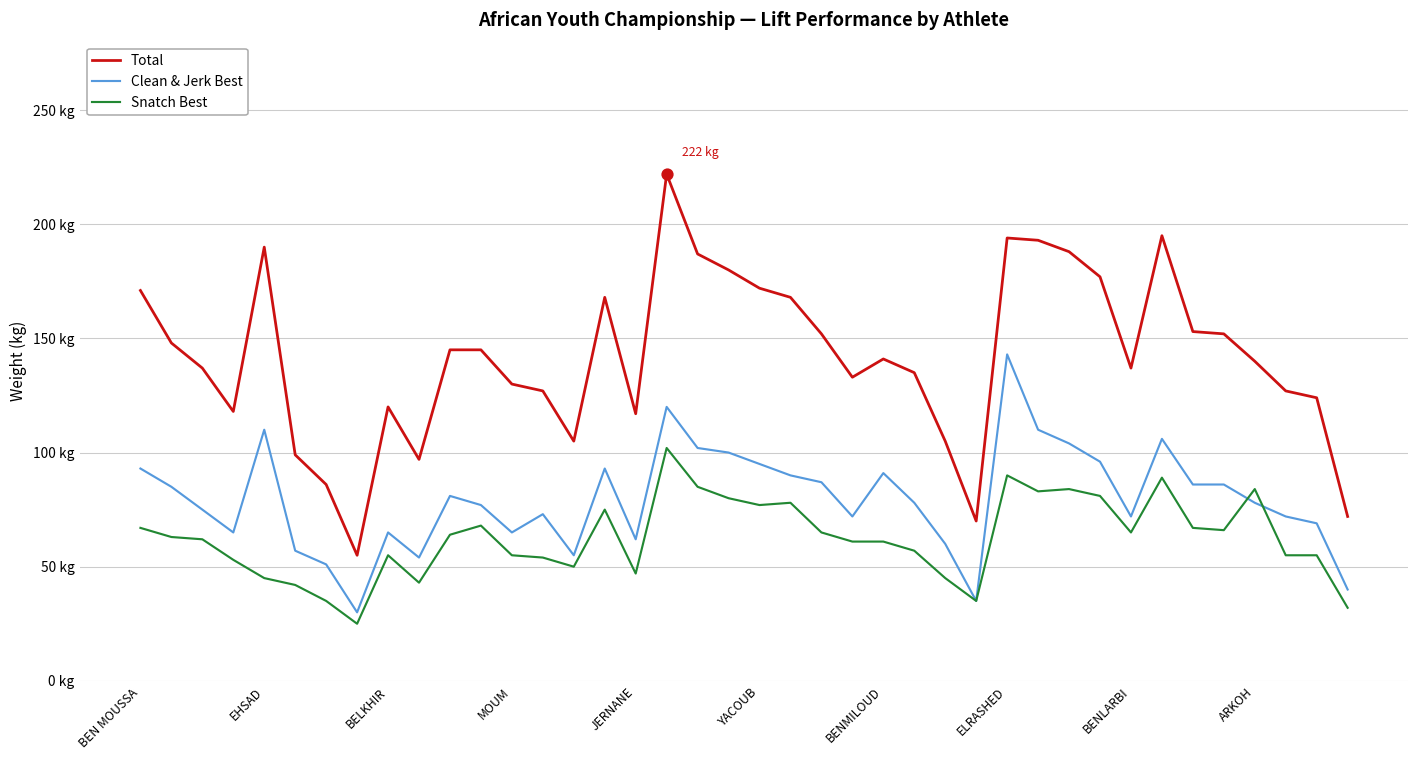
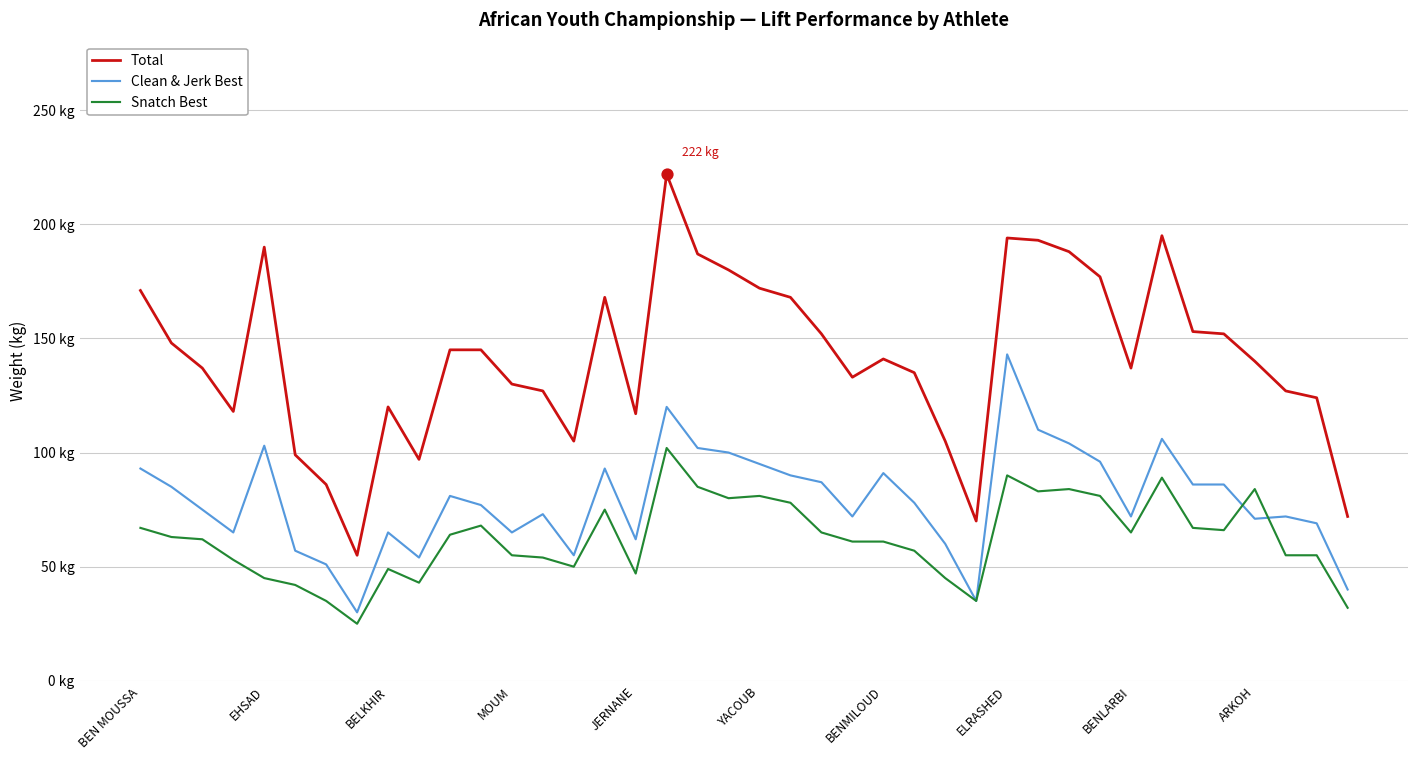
  {
    "Clean & Jerk Best": {
      "BEN MOUSSA": "93 kg",
-     "EHSAD": "110 kg",
+     "EHSAD": "103 kg",
      "BELKHIR": "65 kg",
      "MOUM": "65 kg",
      "JERNANE": "62 kg",
      "YACOUB": "95 kg",
      "BENMILOUD": "91 kg",
      "ELRASHED": "143 kg",
      "BENLARBI": "72 kg",
-     "ARKOH": "78 kg"
+     "ARKOH": "71 kg"
    },
    "Snatch Best": {
      "BEN MOUSSA": "67 kg",
      "EHSAD": "45 kg",
-     "BELKHIR": "55 kg",
+     "BELKHIR": "49 kg",
      "MOUM": "55 kg",
      "JERNANE": "47 kg",
-     "YACOUB": "77 kg",
+     "YACOUB": "81 kg",
      "BENMILOUD": "61 kg",
      "ELRASHED": "90 kg",
      "BENLARBI": "65 kg",
      "ARKOH": "84 kg"
    }
  }
